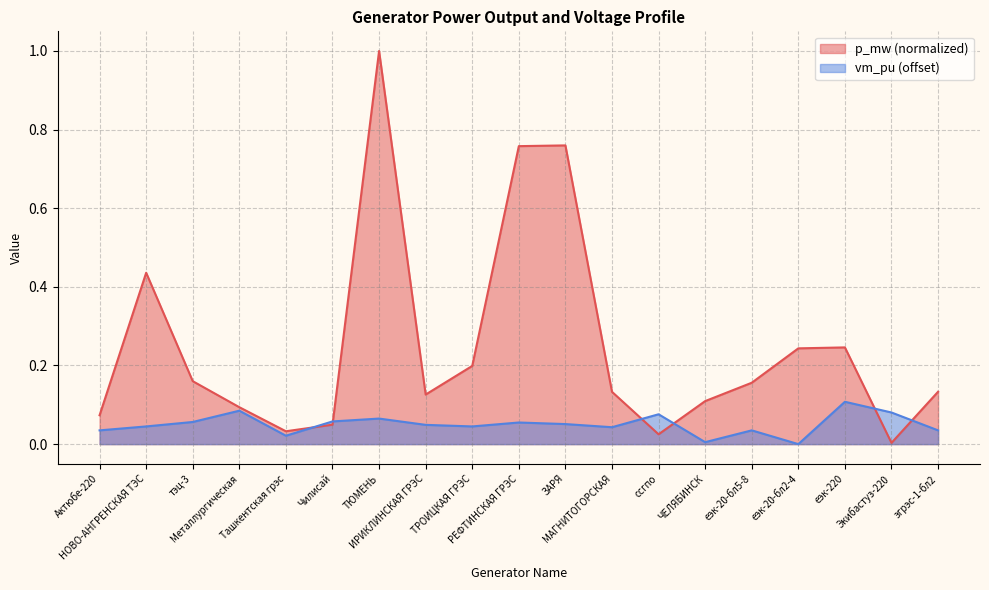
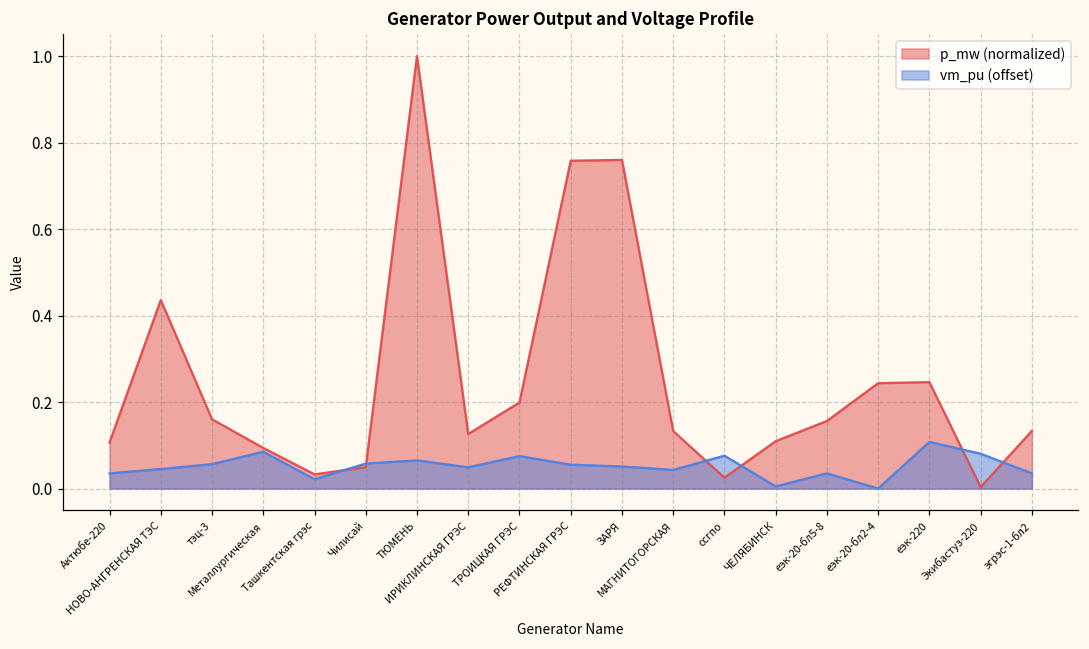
  {
    "p_mw (normalized)": {
-     "Актюбе-220": 0.07,
+     "Актюбе-220": 0.11,
      "НОВО-АНГРЕНСКАЯ ТЭС": 0.44,
      "тэц-3": 0.16,
      "Металлургическая": 0.09,
      "Ташкентская грэс": 0.03,
      "Чилисай": 0.05,
      "ТЮМЕНЬ": 1.00,
      "ИРИКЛИНСКАЯ ГРЭС": 0.13,
      "ТРОИЦКАЯ ГРЭС": 0.20,
      "РЕФТИНСКАЯ ГРЭС": 0.76,
      "ЗАРЯ": 0.76,
      "МАГНИТОГОРСКАЯ": 0.13,
      "ссгпо": 0.03,
      "ЧЕЛЯБИНСК": 0.11,
      "еэк-20-бл5-8": 0.16,
      "еэк-20-бл2-4": 0.24,
      "еэк-220": 0.25,
      "Экибастуз-220": 0.00,
      "эгрэс-1-бл2": 0.13
    },
    "vm_pu (offset)": {
      "Актюбе-220": 0.03,
      "НОВО-АНГРЕНСКАЯ ТЭС": 0.04,
      "тэц-3": 0.06,
      "Металлургическая": 0.08,
      "Ташкентская грэс": 0.02,
      "Чилисай": 0.06,
      "ТЮМЕНЬ": 0.06,
      "ИРИКЛИНСКАЯ ГРЭС": 0.05,
-     "ТРОИЦКАЯ ГРЭС": 0.04,
+     "ТРОИЦКАЯ ГРЭС": 0.07,
      "РЕФТИНСКАЯ ГРЭС": 0.05,
      "ЗАРЯ": 0.05,
      "МАГНИТОГОРСКАЯ": 0.04,
      "ссгпо": 0.08,
      "ЧЕЛЯБИНСК": 0.00,
      "еэк-20-бл5-8": 0.03,
      "еэк-20-бл2-4": 0.00,
      "еэк-220": 0.11,
      "Экибастуз-220": 0.08,
      "эгрэс-1-бл2": 0.03
    }
  }
